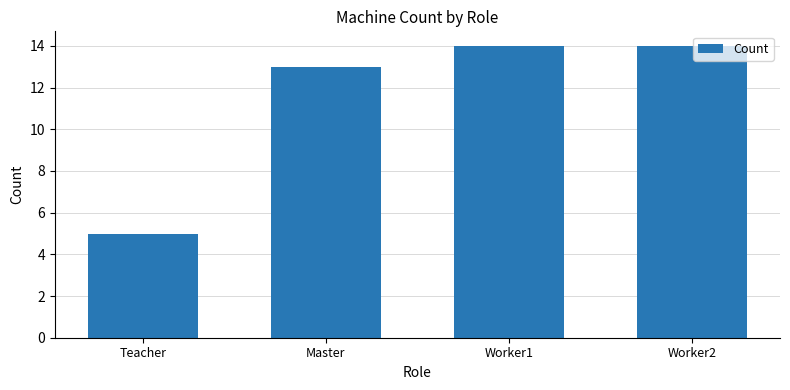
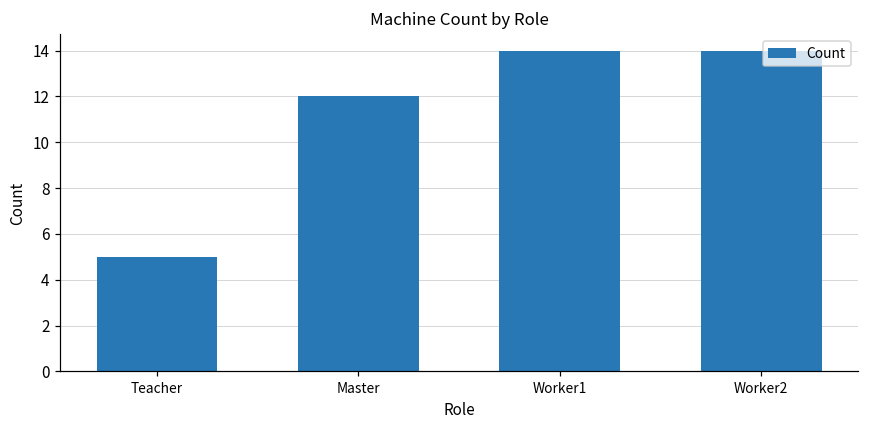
  {
    "Teacher": 5,
-   "Master": 13,
+   "Master": 12,
    "Worker1": 14,
    "Worker2": 14
  }
